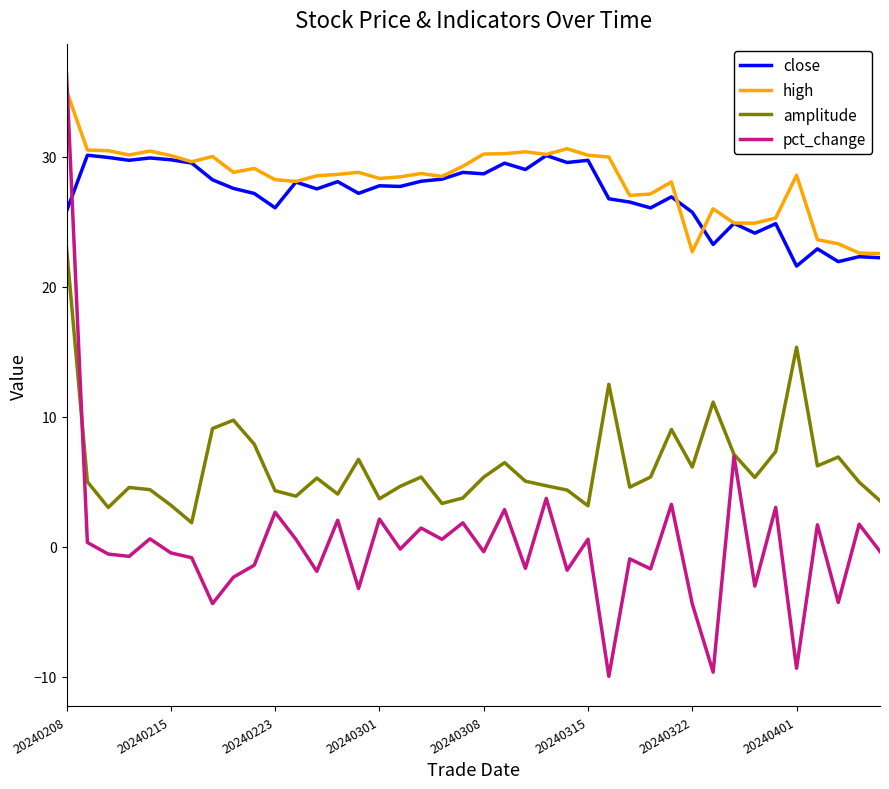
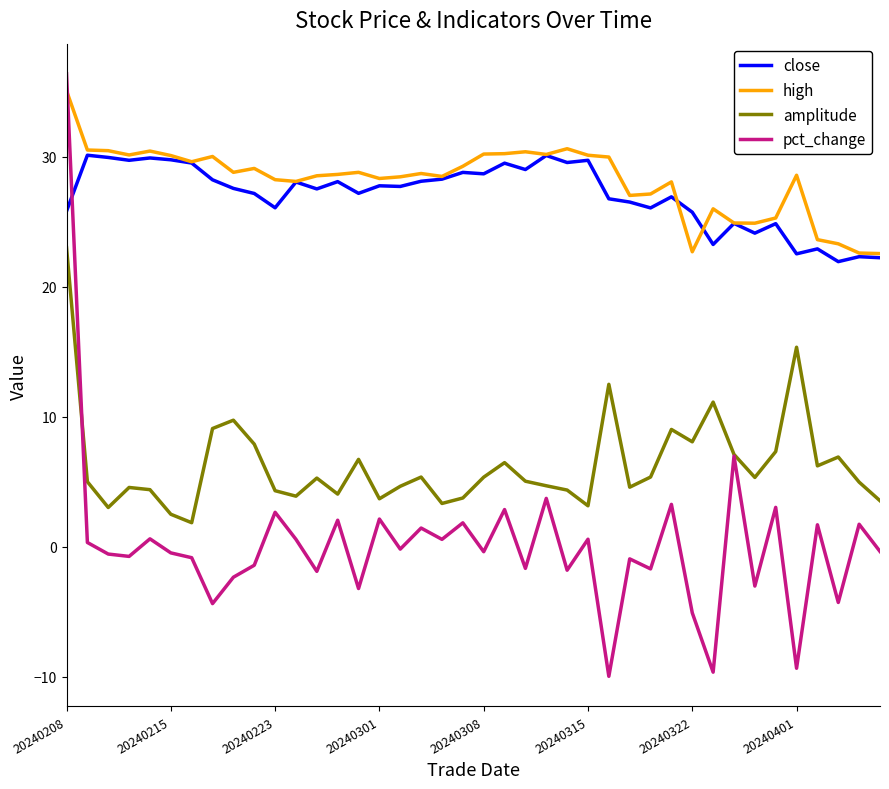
  {
    "close": {
      "20240208": 25.8,
      "20240215": 29.8,
      "20240223": 26.1,
      "20240301": 27.8,
      "20240308": 28.7,
      "20240315": 29.7,
      "20240322": 25.7,
-     "20240401": 21.6
+     "20240401": 22.5
    },
    "high": {
      "20240208": 35.1,
      "20240215": 30.1,
      "20240223": 28.2,
      "20240301": 28.3,
      "20240308": 30.2,
      "20240315": 30.1,
      "20240322": 22.7,
      "20240401": 28.6
    },
    "amplitude": {
      "20240208": 23.0,
-     "20240215": 3.2,
+     "20240215": 2.5,
      "20240223": 4.3,
      "20240301": 3.7,
      "20240308": 5.4,
      "20240315": 3.2,
-     "20240322": 6.1,
+     "20240322": 8.1,
      "20240401": 15.3
    },
    "pct_change": {
      "20240208": 36.4,
      "20240215": -0.5,
      "20240223": 2.7,
      "20240301": 2.1,
      "20240308": -0.4,
      "20240315": 0.6,
-     "20240322": -4.4,
+     "20240322": -5.1,
      "20240401": -9.3
    }
  }
